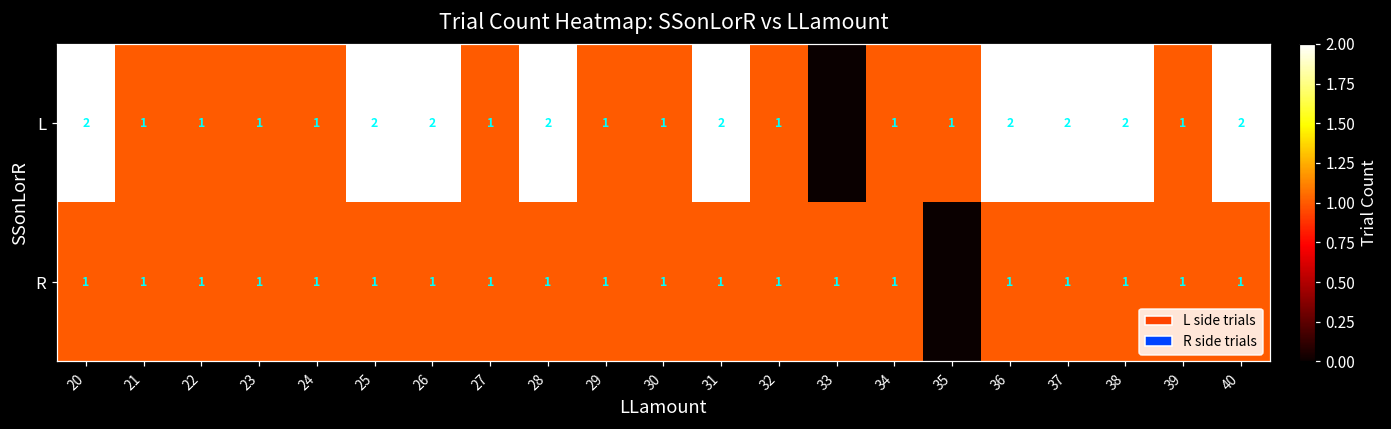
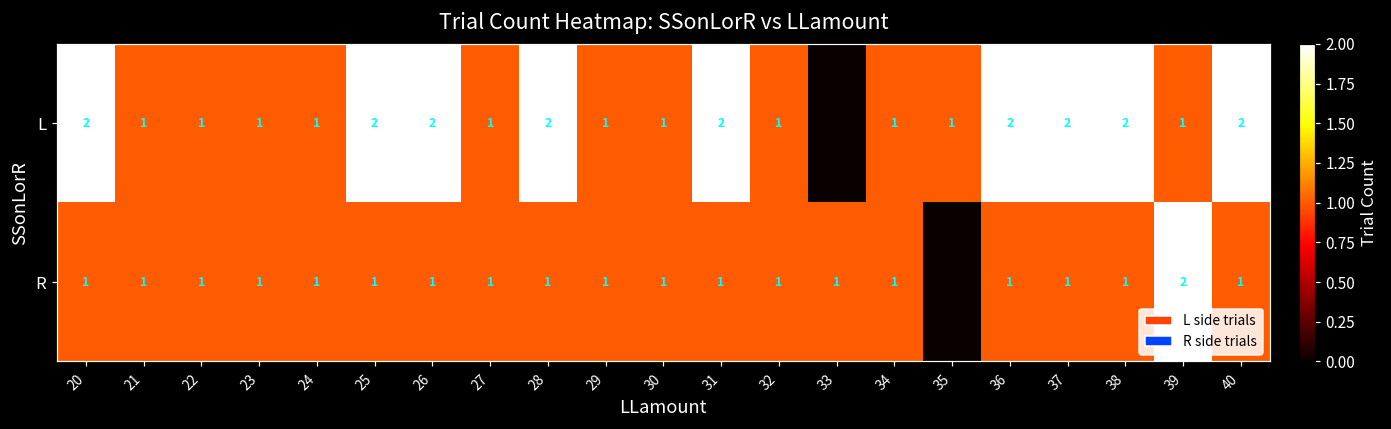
  {
    "L": {
      "20": 2,
      "21": 1,
      "22": 1,
      "23": 1,
      "24": 1,
      "25": 2,
      "26": 2,
      "27": 1,
      "28": 2,
      "29": 1,
      "30": 1,
      "31": 2,
      "32": 1,
      "34": 1,
      "35": 1,
      "36": 2,
      "37": 2,
      "38": 2,
      "39": 1,
      "40": 2
    },
    "R": {
      "20": 1,
      "21": 1,
      "22": 1,
      "23": 1,
      "24": 1,
      "25": 1,
      "26": 1,
      "27": 1,
      "28": 1,
      "29": 1,
      "30": 1,
      "31": 1,
      "32": 1,
      "33": 1,
      "34": 1,
      "36": 1,
      "37": 1,
      "38": 1,
-     "39": 1,
+     "39": 2,
      "40": 1
    }
  }
